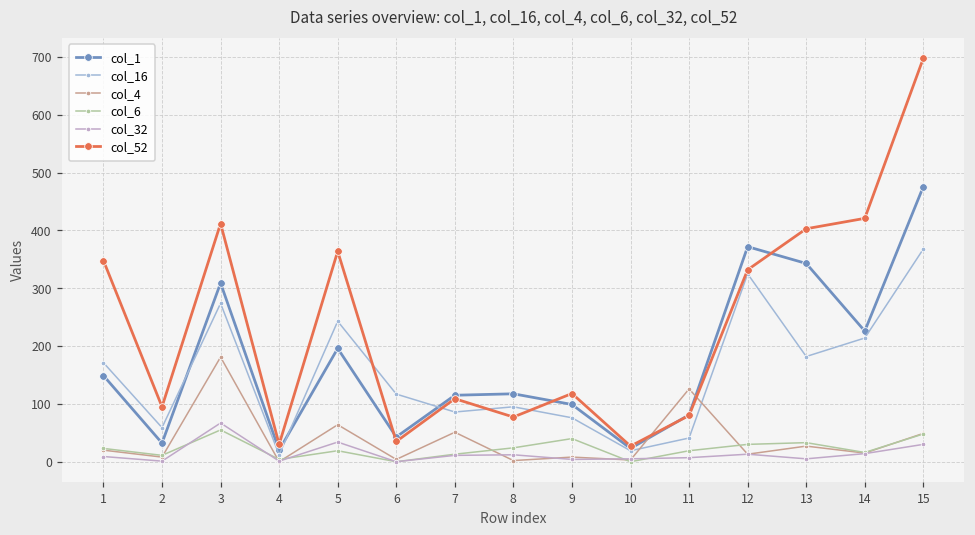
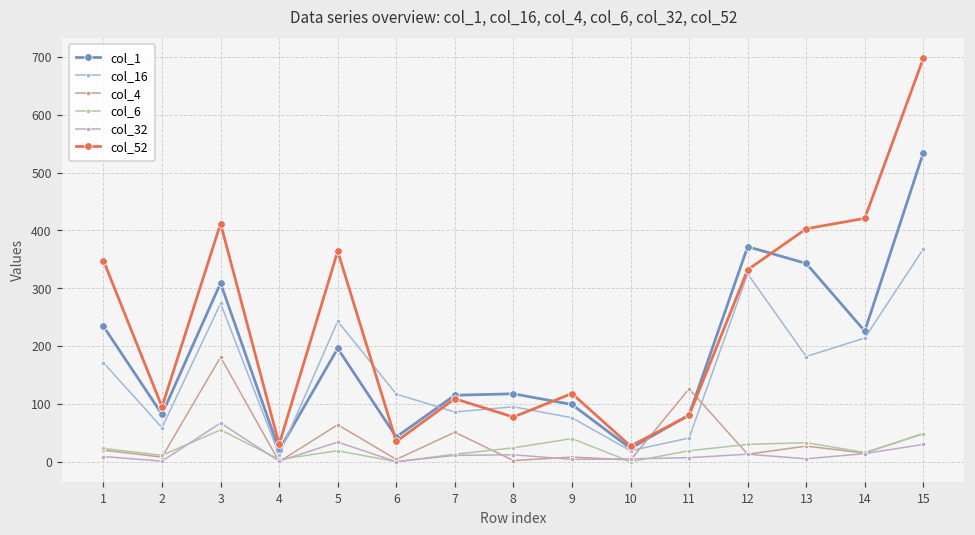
  {
    "col_1": {
-     "1": 150,
-     "2": 30,
+     "1": 230,
+     "2": 80,
      "3": 310,
      "4": 20,
      "5": 200,
      "6": 40,
      "7": 120,
      "8": 120,
      "9": 100,
      "12": 370,
      "13": 340,
      "14": 230,
-     "15": 480
+     "15": 530
    },
    "col_52": {
      "1": 350,
      "2": 100,
      "3": 410,
      "4": 30,
      "5": 360,
      "6": 40,
      "7": 110,
      "8": 80,
      "9": 120,
      "12": 330,
      "13": 400,
      "14": 420,
      "15": 700
    }
  }
